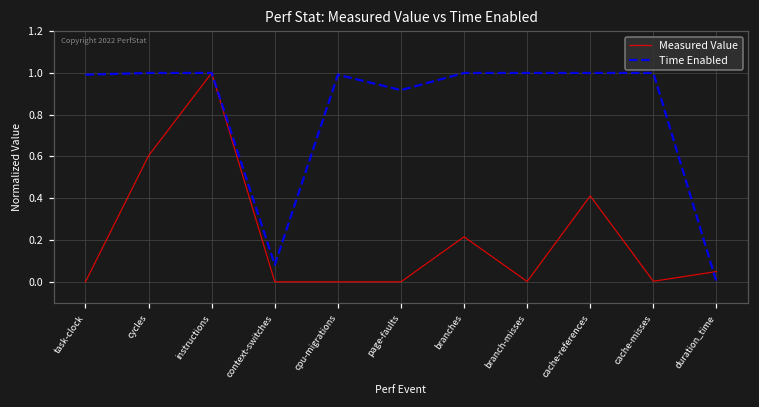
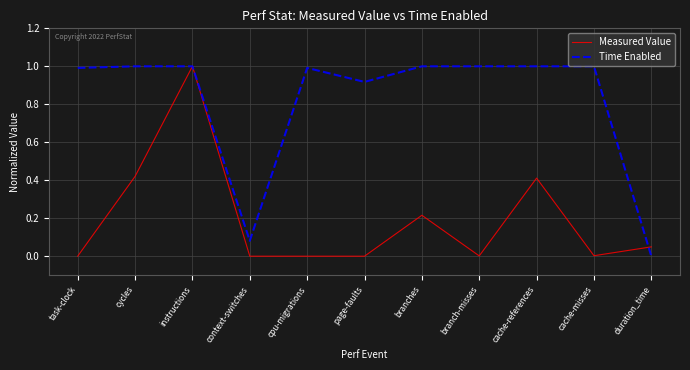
  {
    "Measured Value": {
      "task-clock": 0.00,
-     "cycles": 0.60,
+     "cycles": 0.42,
      "context-switches": 0.00,
      "cpu-migrations": 0.00,
      "page-faults": 0.00,
      "branches": 0.22,
      "branch-misses": 0.00,
      "cache-references": 0.41,
      "cache-misses": 0.00,
      "duration_time": 0.05
    },
    "Time Enabled": {
      "task-clock": 0.99,
      "cycles": 1.00,
      "context-switches": 0.08,
      "cpu-migrations": 0.99,
      "page-faults": 0.92,
      "branches": 1.00,
      "branch-misses": 1.00,
      "cache-references": 1.00,
      "cache-misses": 1.00,
      "duration_time": 0.00
    }
  }
